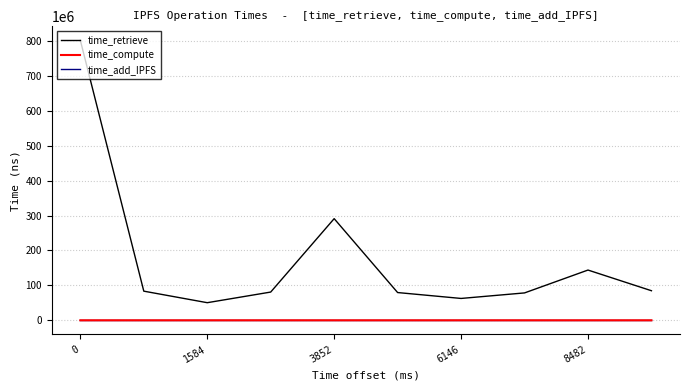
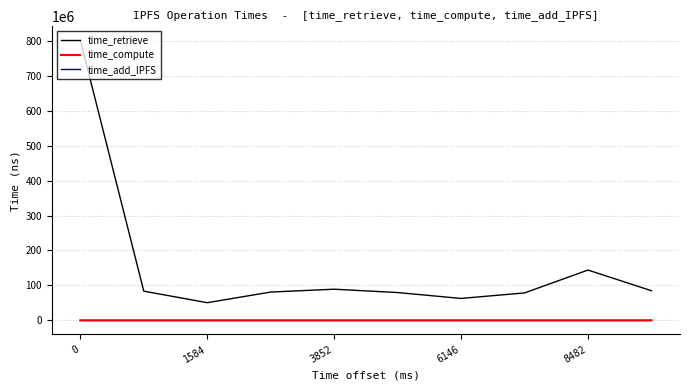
  {
    "time_retrieve": {
      "1584": 50000000,
-     "3852": 290000000,
+     "3852": 90000000,
      "6146": 60000000,
      "8482": 140000000
    },
    "time_add_IPFS": {
      "0": 0,
      "1584": 0,
      "3852": 0,
      "6146": 0,
      "8482": 0
    }
  }
